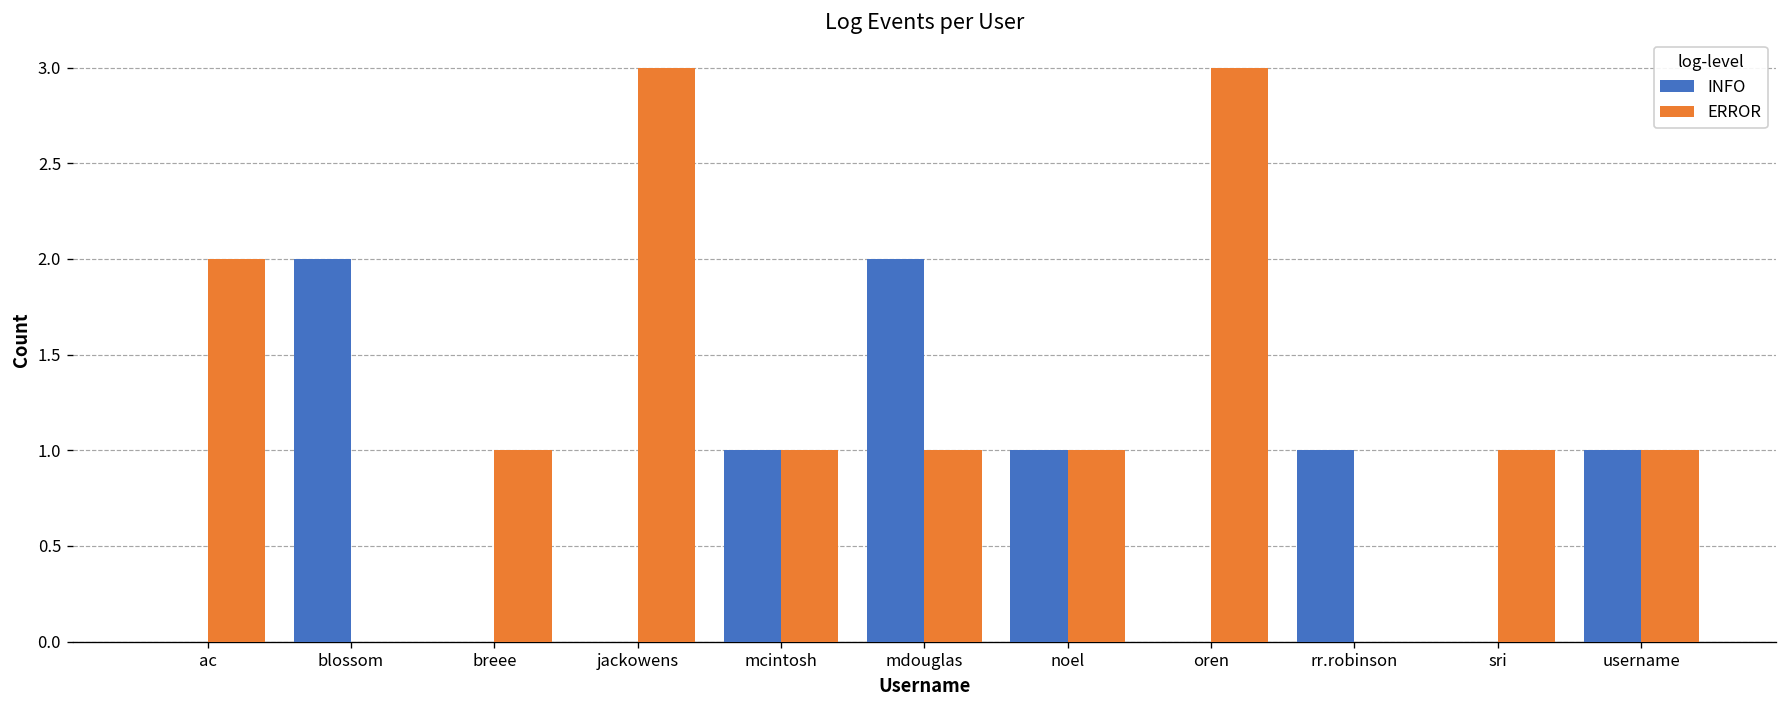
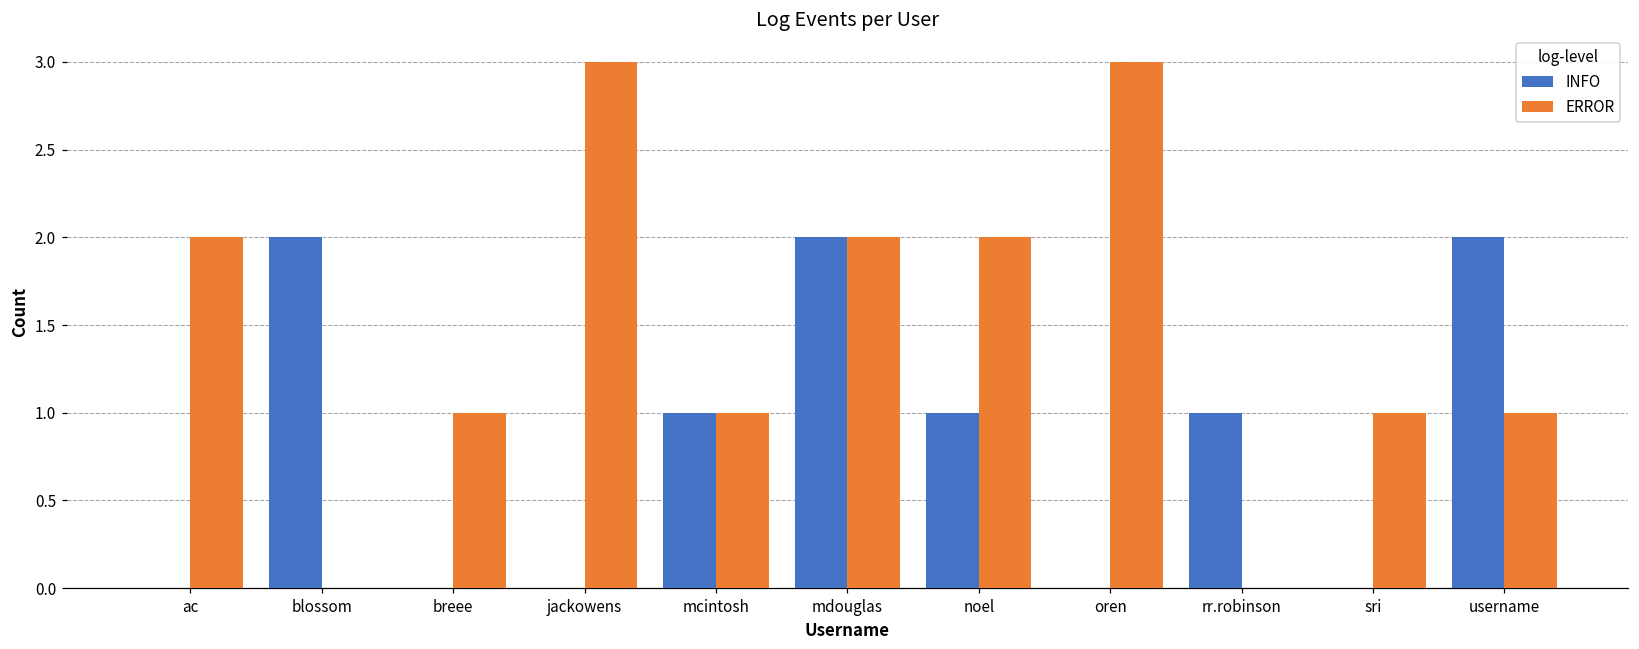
  {
    "INFO": {
      "ac": 0,
      "blossom": 2,
      "breee": 0,
      "jackowens": 0,
      "mcintosh": 1,
      "mdouglas": 2,
      "noel": 1,
      "oren": 0,
      "rr.robinson": 1,
      "sri": 0,
-     "username": 1
+     "username": 2
    },
    "ERROR": {
      "ac": 2,
      "blossom": 0,
      "breee": 1,
      "jackowens": 3,
      "mcintosh": 1,
-     "mdouglas": 1,
-     "noel": 1,
+     "mdouglas": 2,
+     "noel": 2,
      "oren": 3,
      "rr.robinson": 0,
      "sri": 1,
      "username": 1
    }
  }
